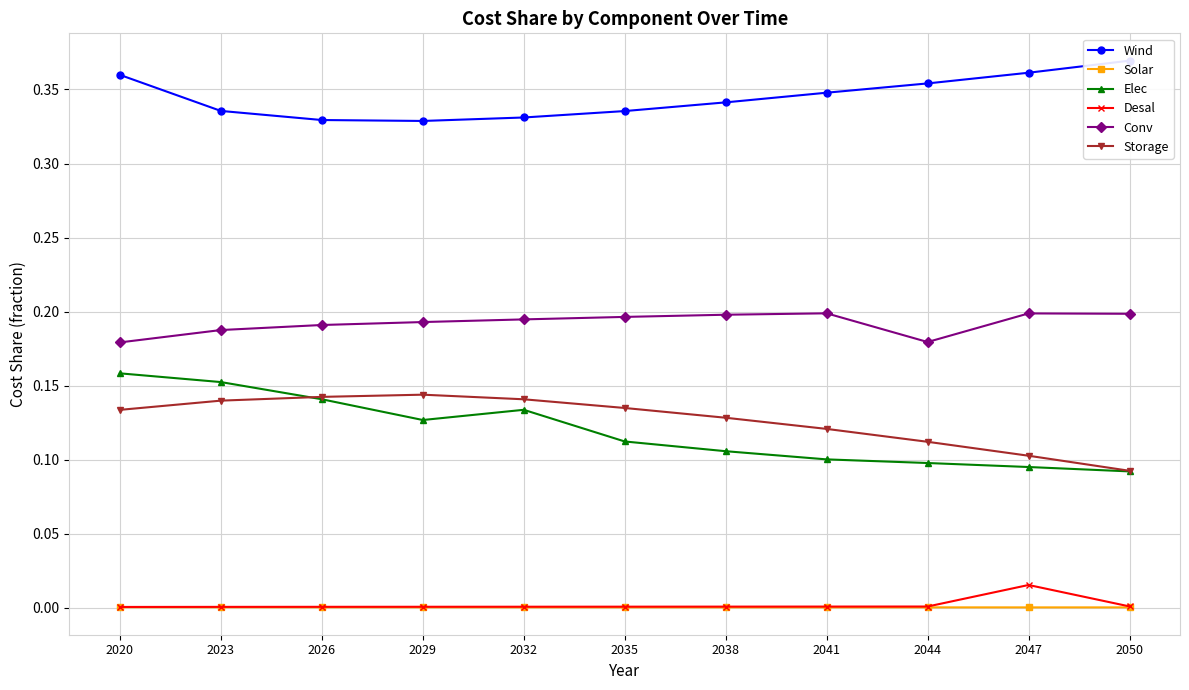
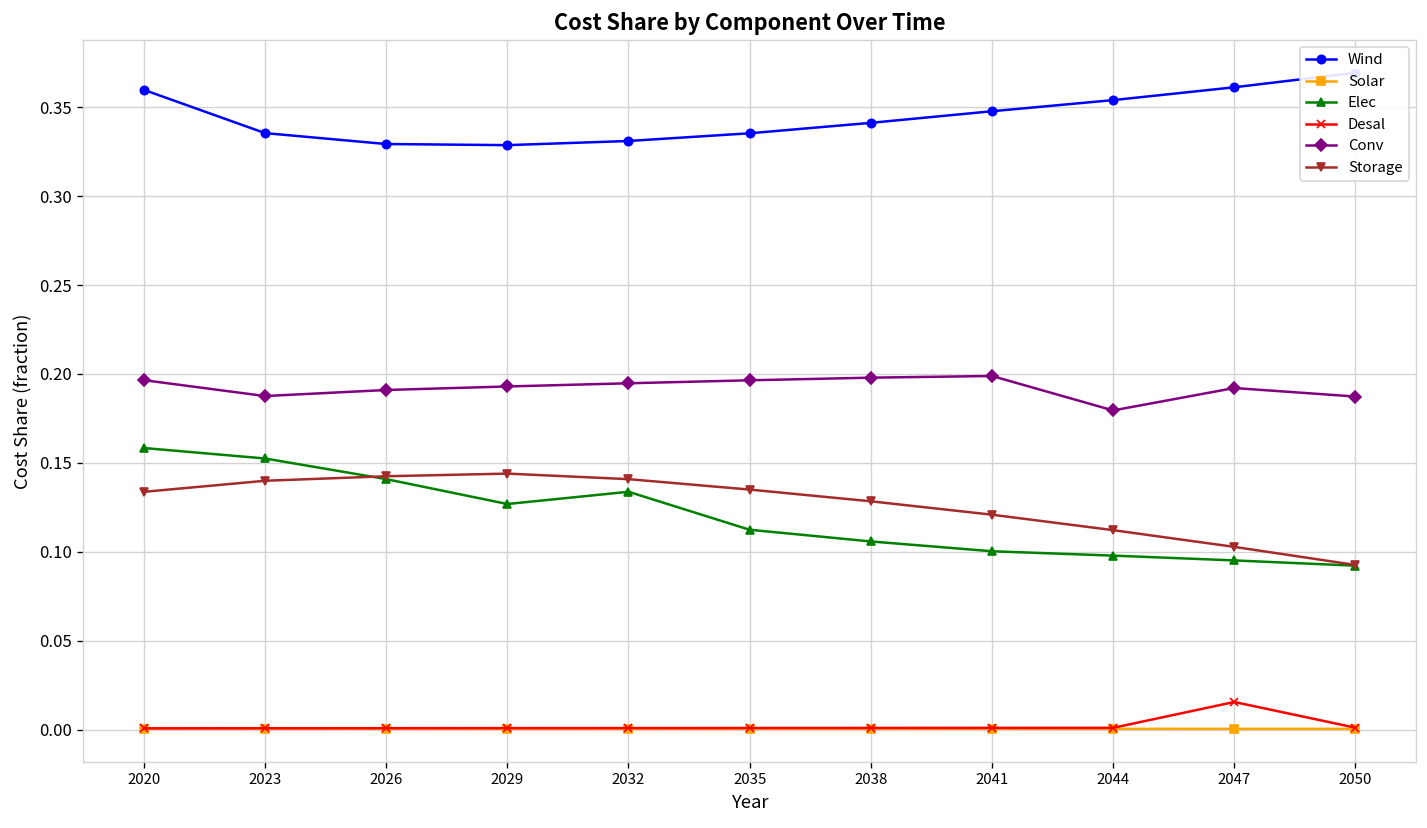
  {
    "Wind": {
      "2020": 0.360,
      "2023": 0.336,
      "2026": 0.329,
      "2029": 0.329,
      "2032": 0.331,
      "2035": 0.335,
      "2038": 0.341,
      "2041": 0.348,
      "2044": 0.354,
      "2047": 0.361
    },
    "Solar": {
      "2047": 0.000
    },
    "Elec": {
      "2020": 0.158,
      "2023": 0.152,
      "2029": 0.127,
      "2032": 0.134,
      "2035": 0.112,
      "2038": 0.106,
      "2041": 0.100,
      "2044": 0.098,
      "2047": 0.095
    },
    "Desal": {
      "2047": 0.015
    },
    "Conv": {
-     "2020": 0.179,
+     "2020": 0.197,
      "2023": 0.188,
      "2026": 0.191,
      "2029": 0.193,
      "2032": 0.195,
      "2035": 0.196,
      "2038": 0.198,
      "2041": 0.199,
      "2044": 0.180,
-     "2047": 0.199,
-     "2050": 0.199
+     "2047": 0.192,
+     "2050": 0.187
    },
    "Storage": {
      "2020": 0.134,
      "2023": 0.140,
      "2029": 0.144,
      "2032": 0.141,
      "2035": 0.135,
      "2038": 0.128,
      "2041": 0.121,
      "2044": 0.112,
      "2047": 0.103
    }
  }
